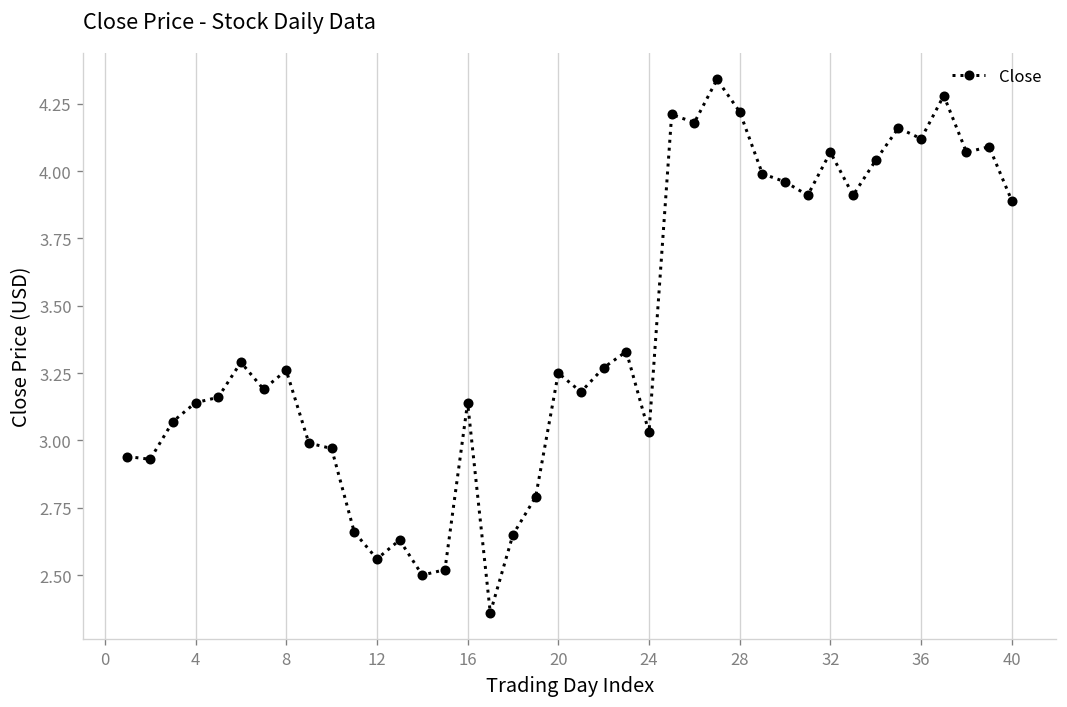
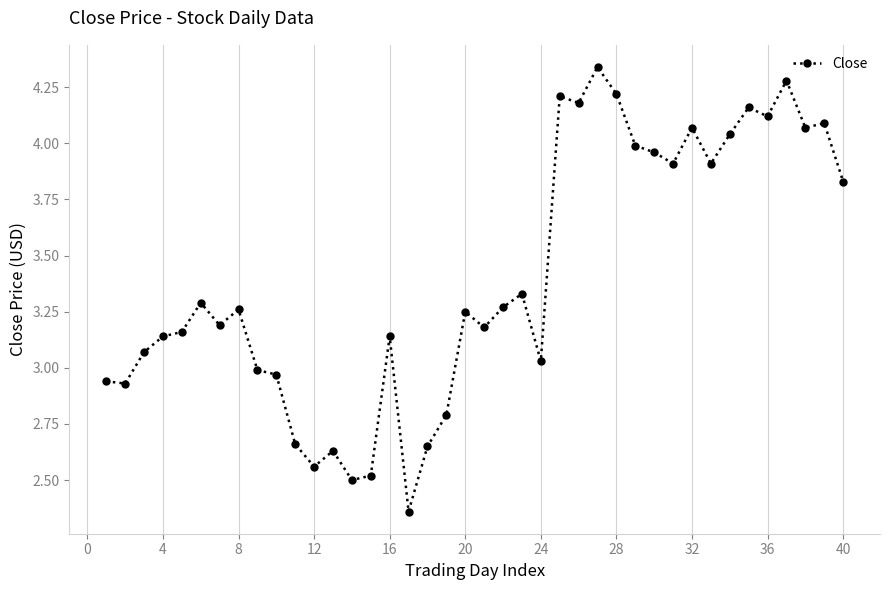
  {
    "4": 3.14,
    "8": 3.26,
    "12": 2.56,
    "16": 3.14,
    "20": 3.25,
    "24": 3.03,
    "28": 4.22,
    "32": 4.07,
    "36": 4.12,
-   "40": 3.89
+   "40": 3.83
  }
